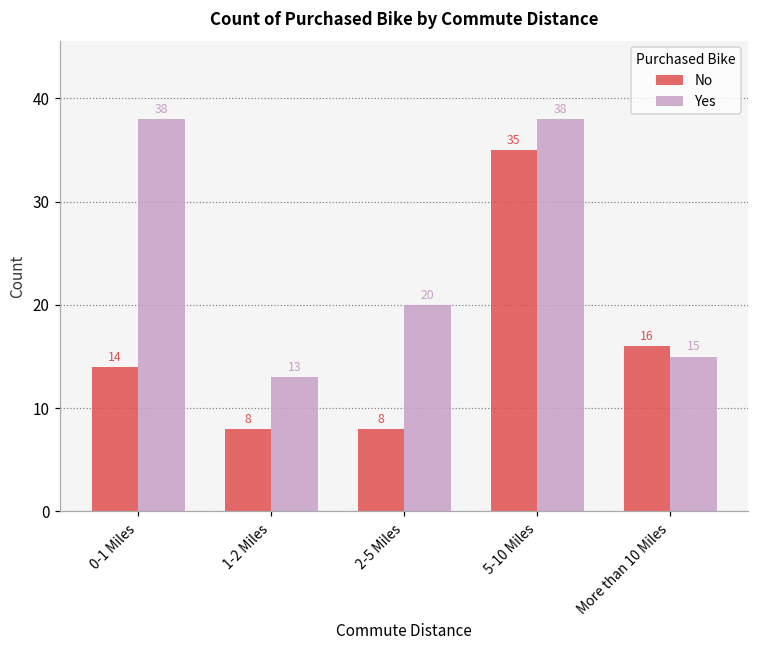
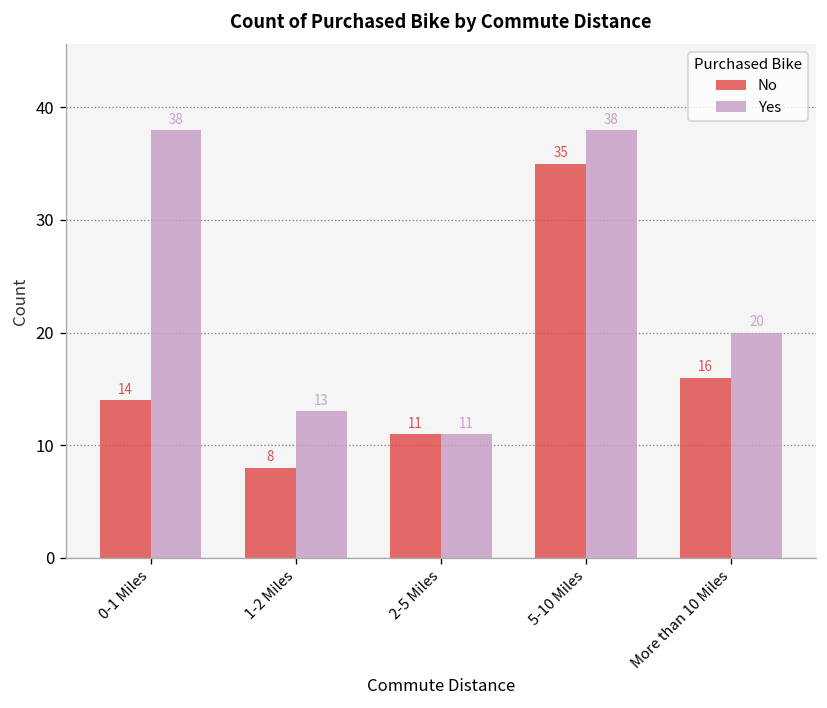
  {
    "No": {
      "0-1 Miles": 14,
      "1-2 Miles": 8,
-     "2-5 Miles": 8,
+     "2-5 Miles": 11,
      "5-10 Miles": 35,
      "More than 10 Miles": 16
    },
    "Yes": {
      "0-1 Miles": 38,
      "1-2 Miles": 13,
-     "2-5 Miles": 20,
+     "2-5 Miles": 11,
      "5-10 Miles": 38,
-     "More than 10 Miles": 15
+     "More than 10 Miles": 20
    }
  }
